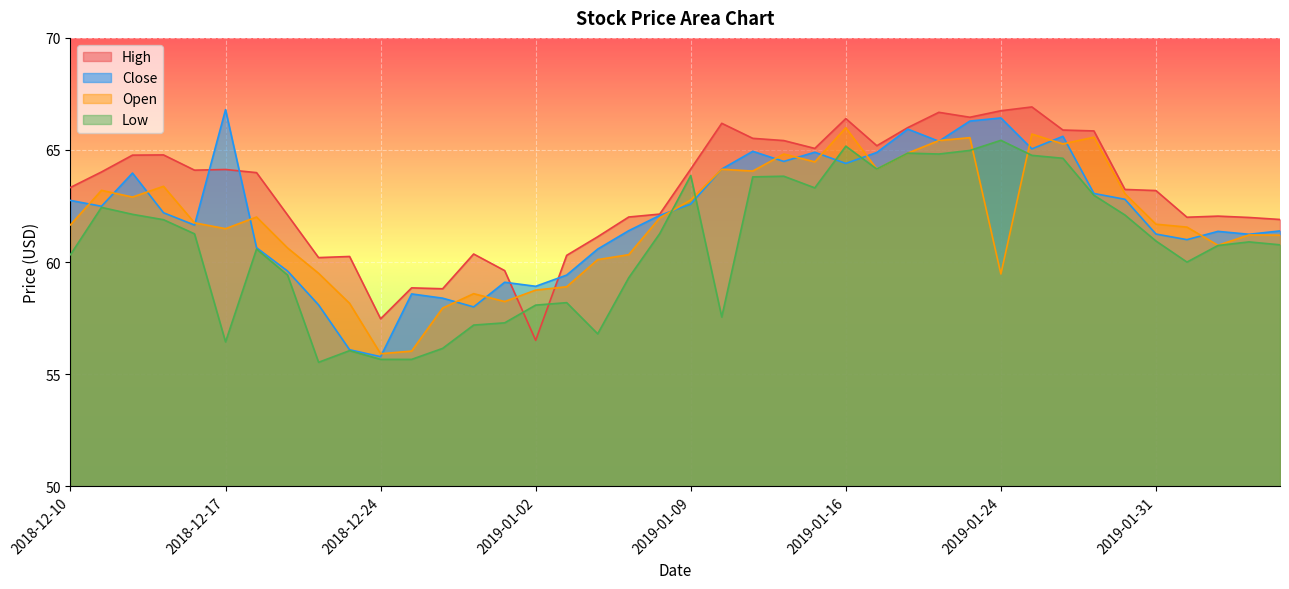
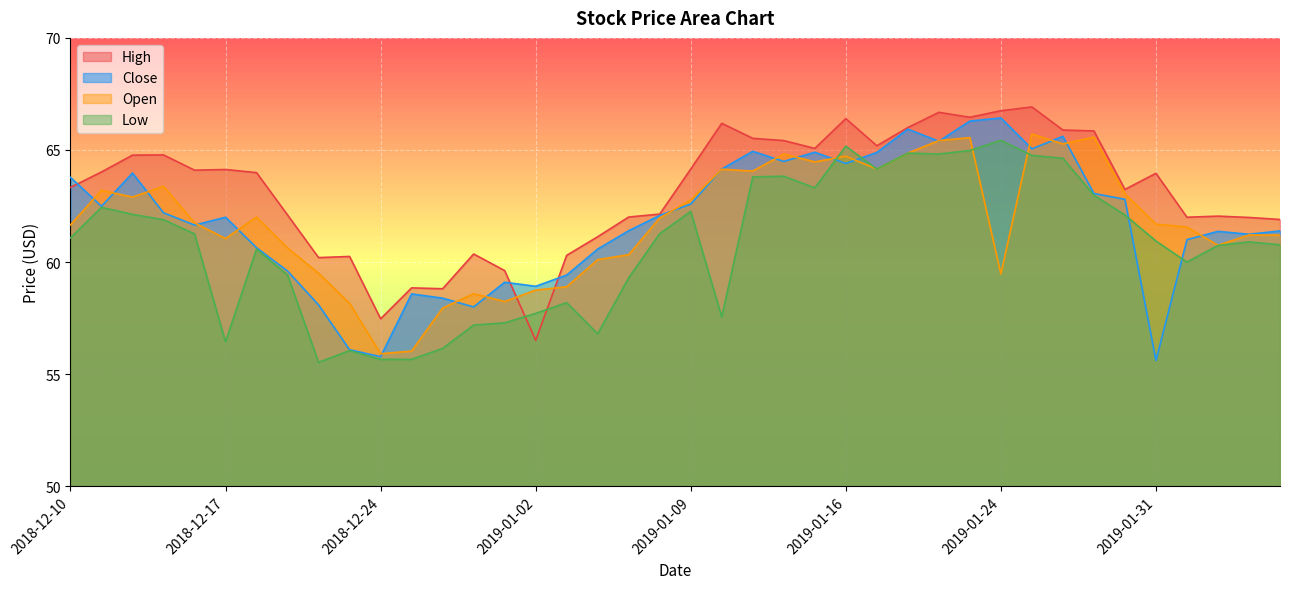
  {
    "High": {
      "2018-12-10": 63.3,
      "2018-12-17": 64.1,
      "2018-12-24": 57.5,
      "2019-01-02": 56.5,
      "2019-01-09": 64.2,
      "2019-01-16": 66.4,
      "2019-01-24": 66.8,
-     "2019-01-31": 63.2
+     "2019-01-31": 64.0
    },
    "Close": {
-     "2018-12-10": 62.8,
-     "2018-12-17": 66.8,
+     "2018-12-10": 63.8,
+     "2018-12-17": 62.0,
      "2018-12-24": 55.8,
      "2019-01-02": 58.9,
      "2019-01-09": 62.6,
      "2019-01-16": 64.4,
      "2019-01-24": 66.4,
-     "2019-01-31": 61.3
+     "2019-01-31": 55.6
    },
    "Open": {
      "2018-12-10": 61.7,
-     "2018-12-17": 61.5,
+     "2018-12-17": 61.1,
      "2018-12-24": 55.9,
      "2019-01-02": 58.8,
      "2019-01-09": 62.8,
-     "2019-01-16": 66.0,
+     "2019-01-16": 64.7,
      "2019-01-24": 59.5,
      "2019-01-31": 61.7
    },
    "Low": {
-     "2018-12-10": 60.3,
+     "2018-12-10": 61.1,
      "2018-12-17": 56.4,
      "2018-12-24": 55.7,
-     "2019-01-02": 58.1,
-     "2019-01-09": 63.9,
+     "2019-01-02": 57.7,
+     "2019-01-09": 62.3,
      "2019-01-16": 65.2,
      "2019-01-24": 65.4,
      "2019-01-31": 60.9
    }
  }
